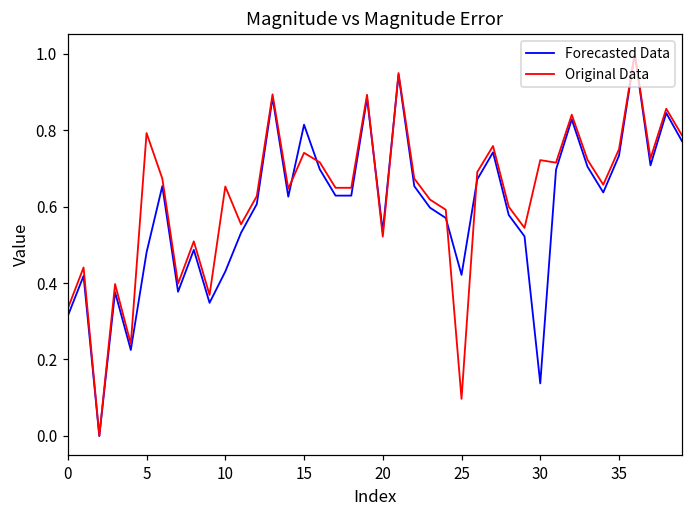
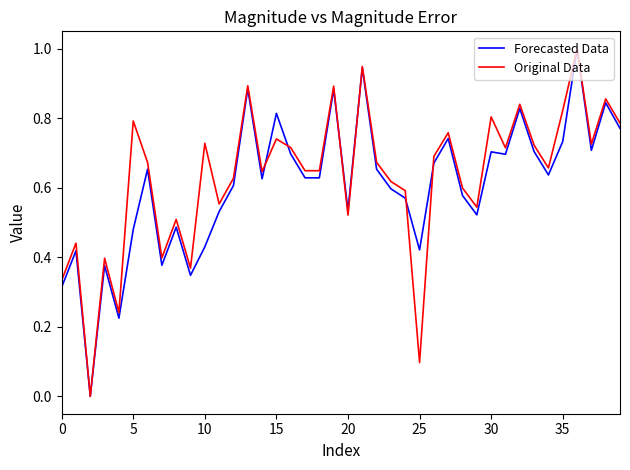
  {
    "Forecasted Data": {
      "0": 0.31,
      "5": 0.48,
      "10": 0.43,
      "15": 0.81,
      "20": 0.53,
      "25": 0.42,
-     "30": 0.14,
+     "30": 0.70,
      "35": 0.73
    },
    "Original Data": {
      "0": 0.33,
      "5": 0.79,
-     "10": 0.65,
+     "10": 0.73,
      "15": 0.74,
      "20": 0.52,
      "25": 0.10,
-     "30": 0.72,
-     "35": 0.75
+     "30": 0.80,
+     "35": 0.82
    }
  }
